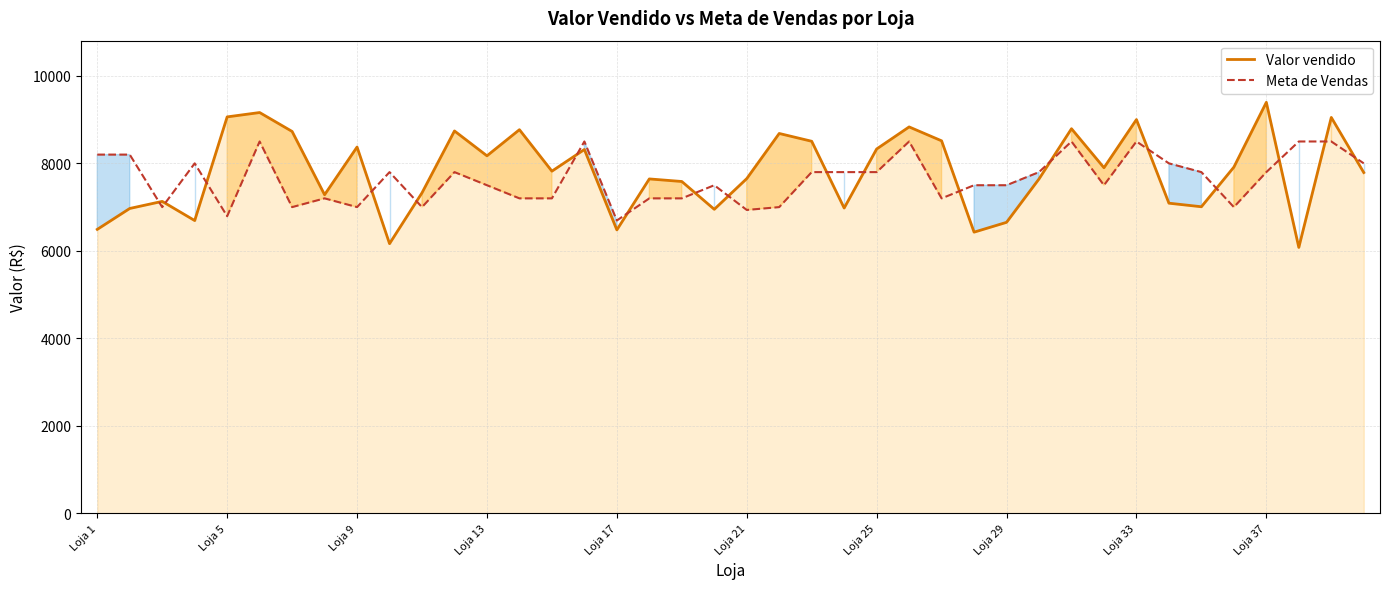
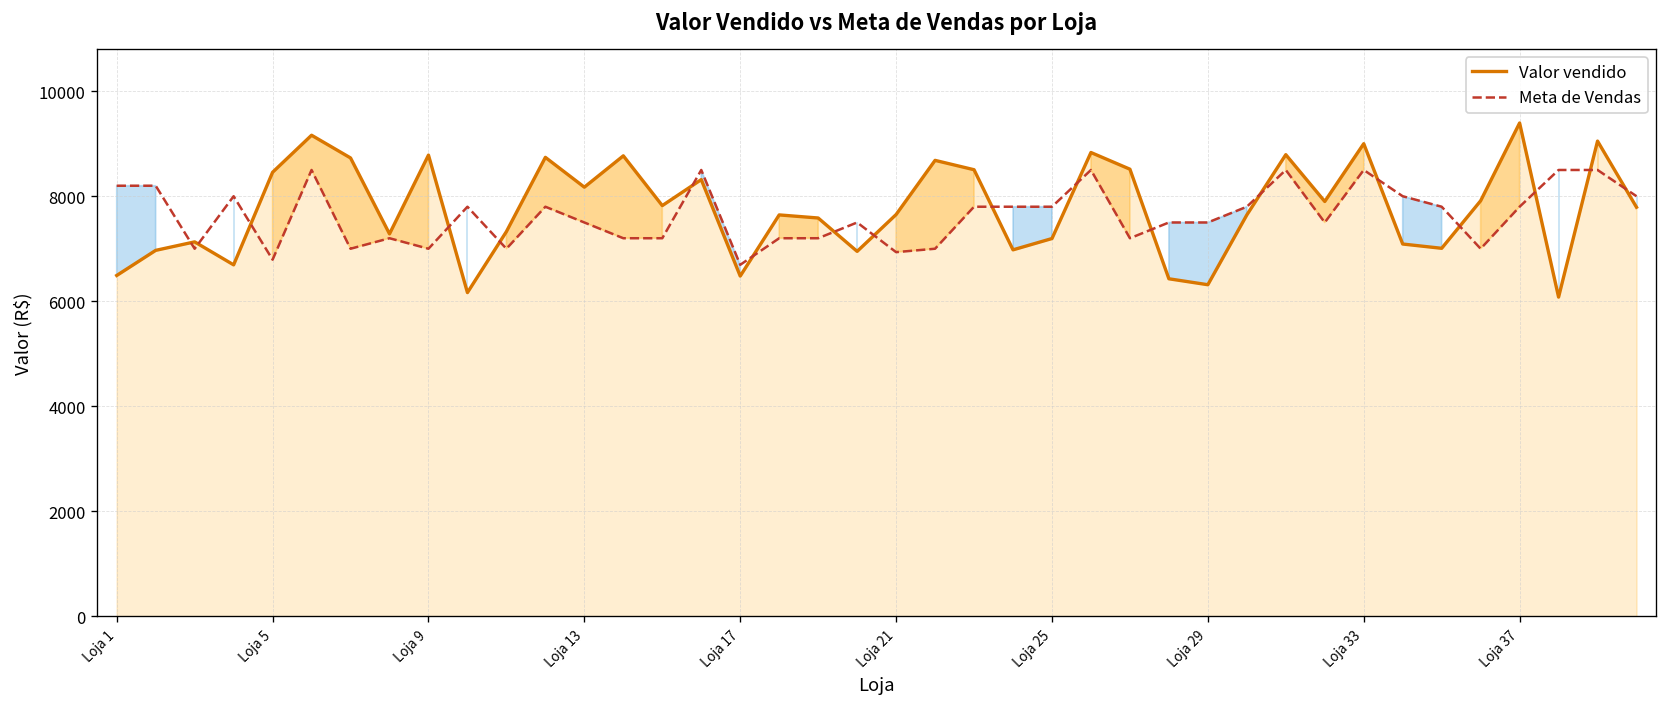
  {
    "Valor vendido": {
      "Loja 1": 6500,
-     "Loja 5": 9100,
-     "Loja 9": 8400,
+     "Loja 5": 8500,
+     "Loja 9": 8800,
      "Loja 13": 8200,
      "Loja 17": 6500,
      "Loja 21": 7700,
-     "Loja 25": 8300,
-     "Loja 29": 6700,
+     "Loja 25": 7200,
+     "Loja 29": 6300,
      "Loja 33": 9000,
      "Loja 37": 9400
    },
    "Meta de Vendas": {
      "Loja 1": 8200,
      "Loja 5": 6800,
      "Loja 9": 7000,
      "Loja 13": 7500,
      "Loja 17": 6700,
      "Loja 21": 6900,
      "Loja 25": 7800,
      "Loja 29": 7500,
      "Loja 33": 8500,
      "Loja 37": 7800
    }
  }
